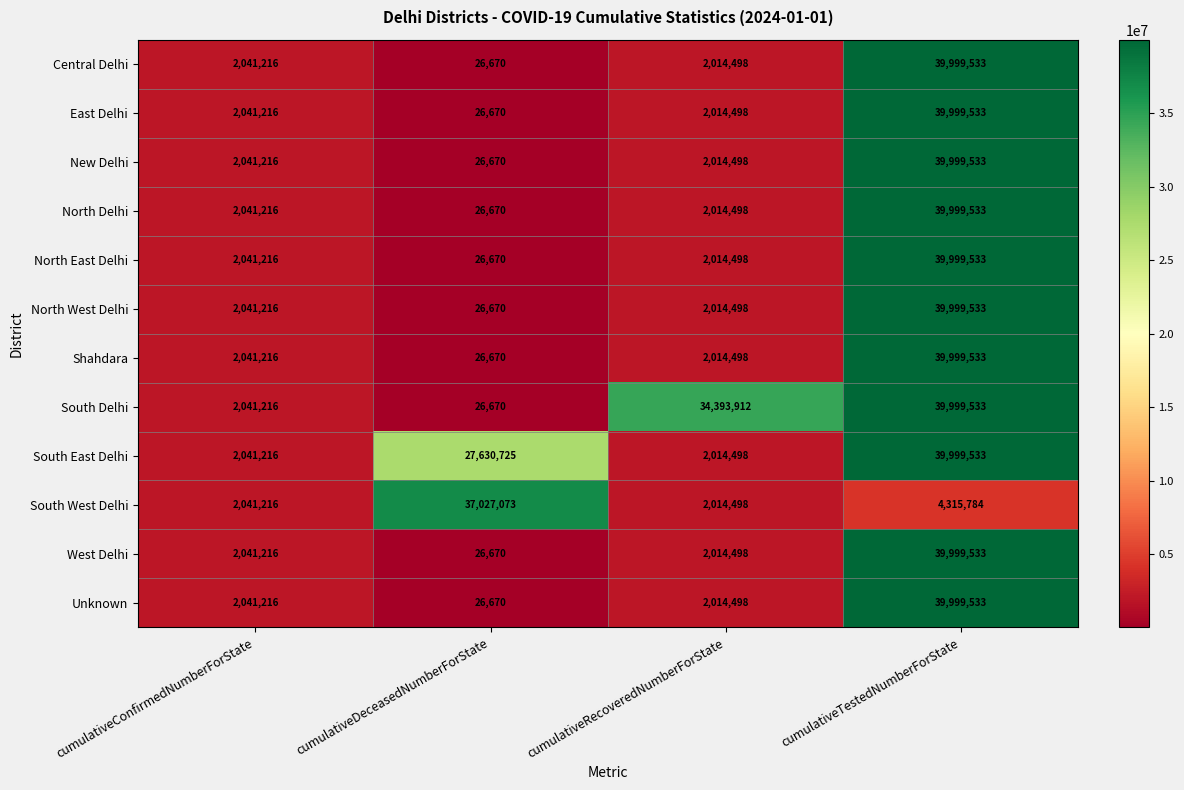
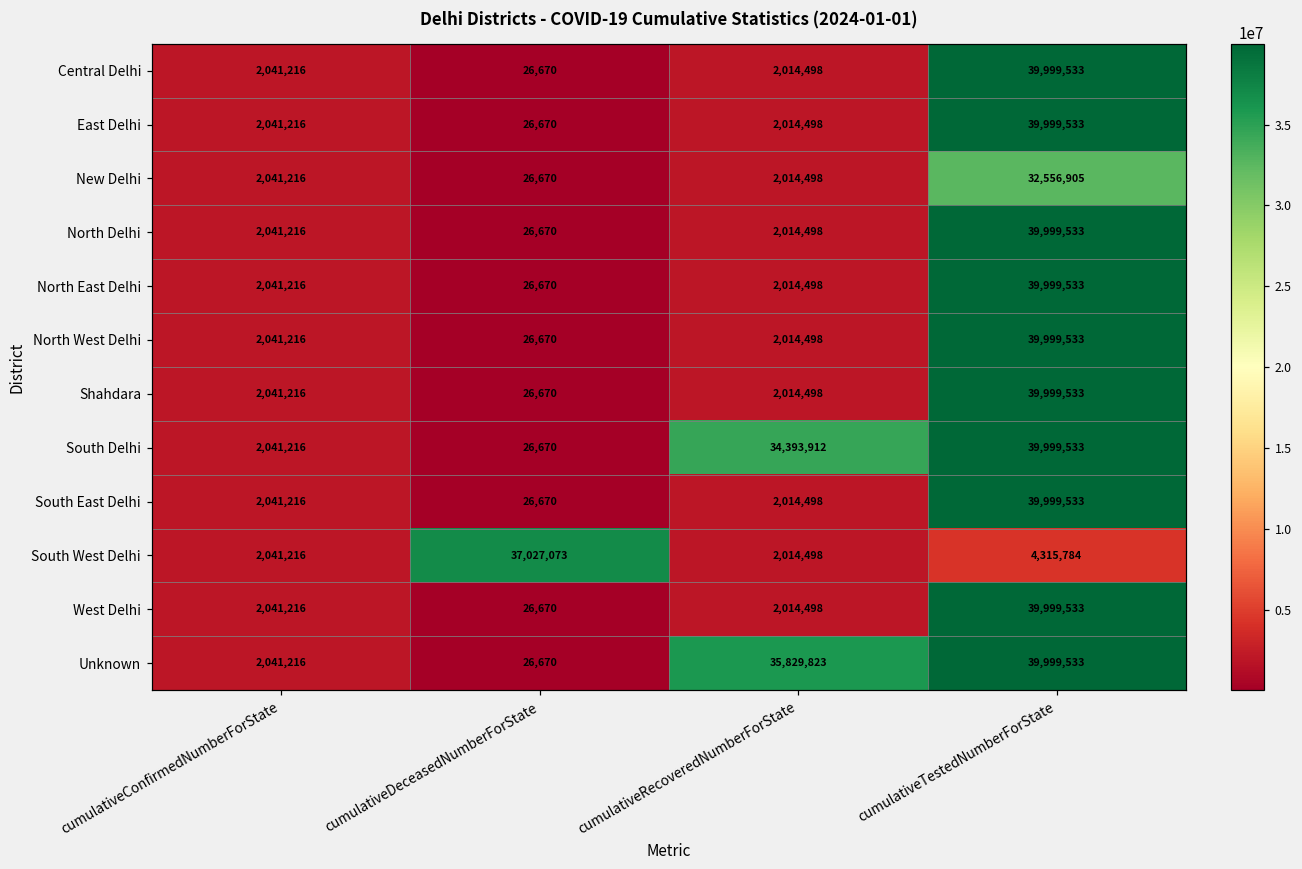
  {
    "Central Delhi": {
      "cumulativeConfirmedNumberForState": "2,041,216",
      "cumulativeDeceasedNumberForState": "26,670",
      "cumulativeRecoveredNumberForState": "2,014,498",
      "cumulativeTestedNumberForState": "39,999,533"
    },
    "East Delhi": {
      "cumulativeConfirmedNumberForState": "2,041,216",
      "cumulativeDeceasedNumberForState": "26,670",
      "cumulativeRecoveredNumberForState": "2,014,498",
      "cumulativeTestedNumberForState": "39,999,533"
    },
    "New Delhi": {
      "cumulativeConfirmedNumberForState": "2,041,216",
      "cumulativeDeceasedNumberForState": "26,670",
      "cumulativeRecoveredNumberForState": "2,014,498",
-     "cumulativeTestedNumberForState": "39,999,533"
+     "cumulativeTestedNumberForState": "32,556,905"
    },
    "North Delhi": {
      "cumulativeConfirmedNumberForState": "2,041,216",
      "cumulativeDeceasedNumberForState": "26,670",
      "cumulativeRecoveredNumberForState": "2,014,498",
      "cumulativeTestedNumberForState": "39,999,533"
    },
    "North East Delhi": {
      "cumulativeConfirmedNumberForState": "2,041,216",
      "cumulativeDeceasedNumberForState": "26,670",
      "cumulativeRecoveredNumberForState": "2,014,498",
      "cumulativeTestedNumberForState": "39,999,533"
    },
    "North West Delhi": {
      "cumulativeConfirmedNumberForState": "2,041,216",
      "cumulativeDeceasedNumberForState": "26,670",
      "cumulativeRecoveredNumberForState": "2,014,498",
      "cumulativeTestedNumberForState": "39,999,533"
    },
    "Shahdara": {
      "cumulativeConfirmedNumberForState": "2,041,216",
      "cumulativeDeceasedNumberForState": "26,670",
      "cumulativeRecoveredNumberForState": "2,014,498",
      "cumulativeTestedNumberForState": "39,999,533"
    },
    "South Delhi": {
      "cumulativeConfirmedNumberForState": "2,041,216",
      "cumulativeDeceasedNumberForState": "26,670",
      "cumulativeRecoveredNumberForState": "34,393,912",
      "cumulativeTestedNumberForState": "39,999,533"
    },
    "South East Delhi": {
      "cumulativeConfirmedNumberForState": "2,041,216",
-     "cumulativeDeceasedNumberForState": "27,630,725",
+     "cumulativeDeceasedNumberForState": "26,670",
      "cumulativeRecoveredNumberForState": "2,014,498",
      "cumulativeTestedNumberForState": "39,999,533"
    },
    "South West Delhi": {
      "cumulativeConfirmedNumberForState": "2,041,216",
      "cumulativeDeceasedNumberForState": "37,027,073",
      "cumulativeRecoveredNumberForState": "2,014,498",
      "cumulativeTestedNumberForState": "4,315,784"
    },
    "West Delhi": {
      "cumulativeConfirmedNumberForState": "2,041,216",
      "cumulativeDeceasedNumberForState": "26,670",
      "cumulativeRecoveredNumberForState": "2,014,498",
      "cumulativeTestedNumberForState": "39,999,533"
    },
    "Unknown": {
      "cumulativeConfirmedNumberForState": "2,041,216",
      "cumulativeDeceasedNumberForState": "26,670",
-     "cumulativeRecoveredNumberForState": "2,014,498",
+     "cumulativeRecoveredNumberForState": "35,829,823",
      "cumulativeTestedNumberForState": "39,999,533"
    }
  }
